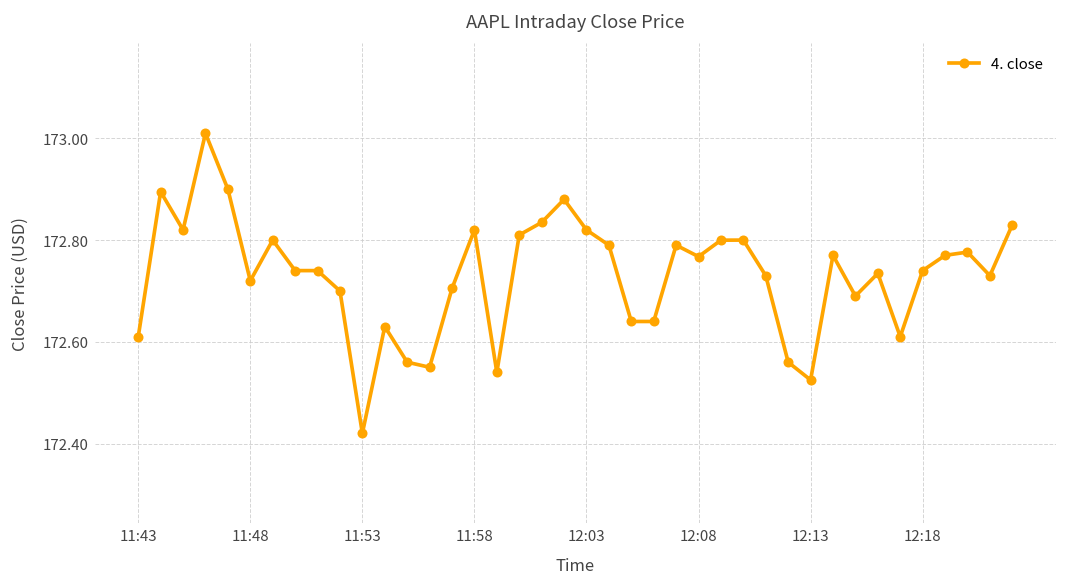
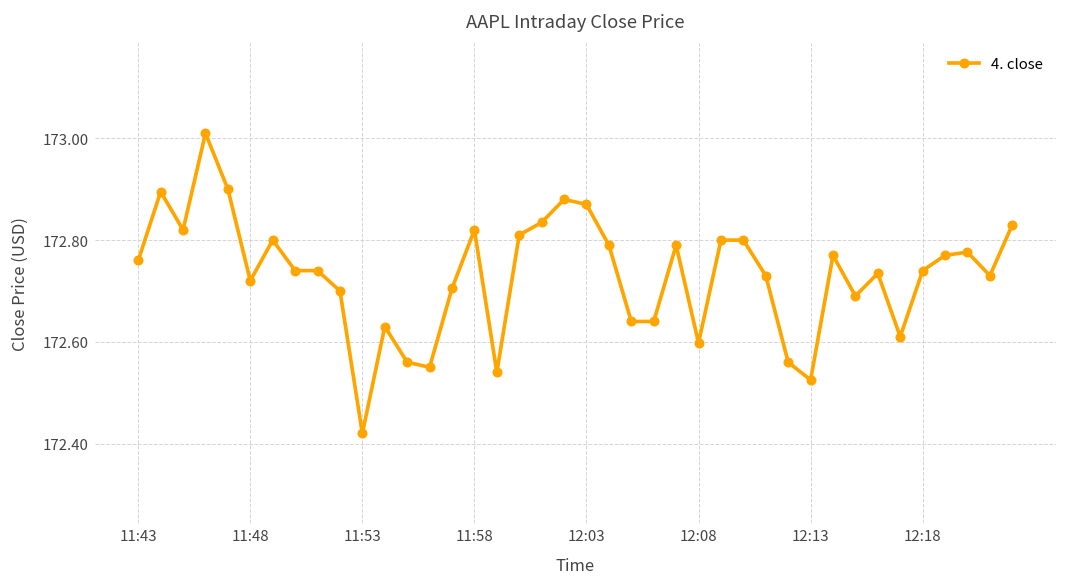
  {
-   "11:43": 172.61,
+   "11:43": 172.76,
    "11:48": 172.72,
    "11:53": 172.42,
    "11:58": 172.82,
-   "12:03": 172.82,
-   "12:08": 172.77,
+   "12:03": 172.87,
+   "12:08": 172.60,
    "12:13": 172.53,
    "12:18": 172.74
  }
